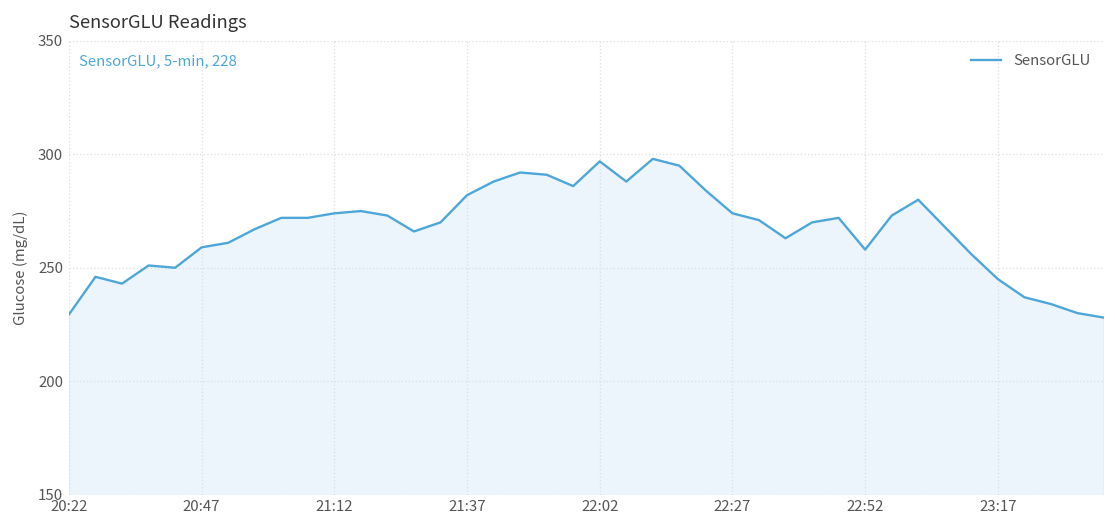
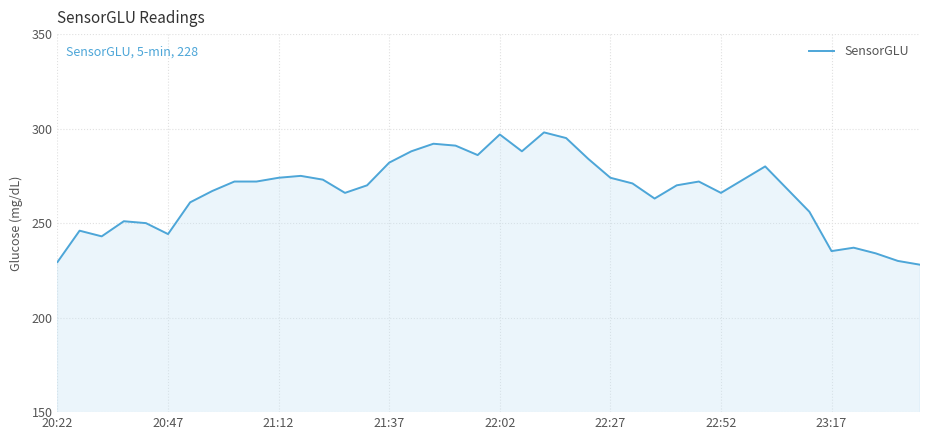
  {
    "20:22": 229,
-   "20:47": 259,
+   "20:47": 244,
    "21:12": 274,
    "21:37": 282,
    "22:02": 297,
    "22:27": 274,
-   "22:52": 258,
-   "23:17": 245
+   "22:52": 266,
+   "23:17": 235
  }
